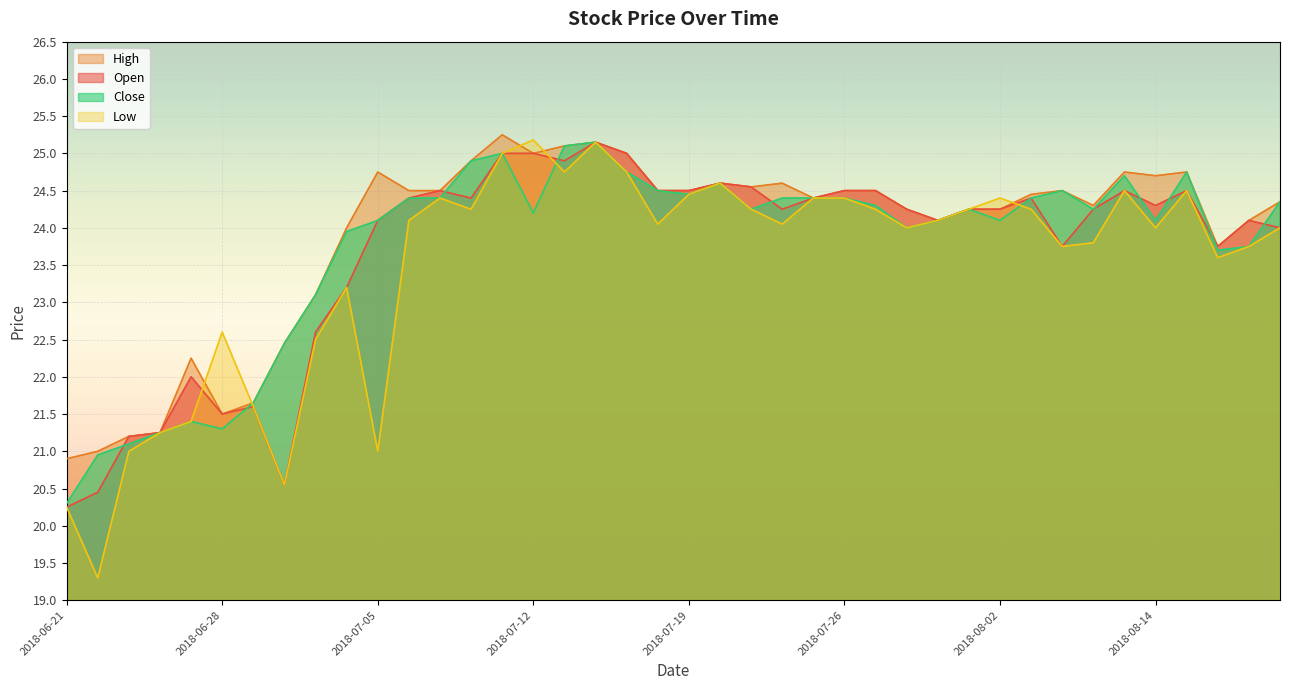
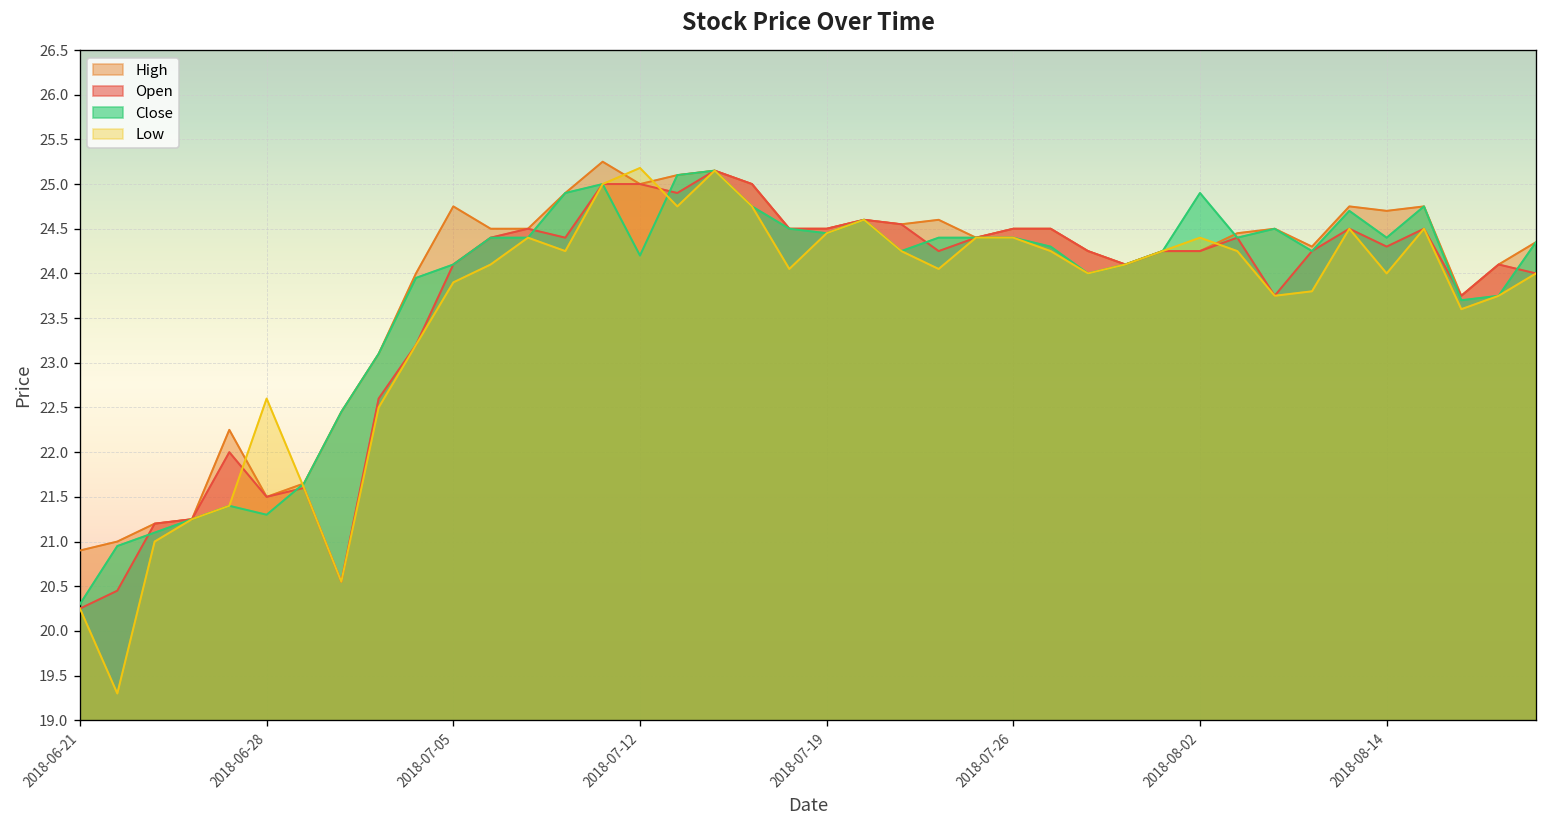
  {
    "Close": {
      "2018-06-21": 20.3,
      "2018-06-28": 21.3,
      "2018-07-12": 24.2,
-     "2018-08-02": 24.1,
-     "2018-08-14": 24.1
+     "2018-08-02": 24.9,
+     "2018-08-14": 24.4
    },
    "Low": {
      "2018-06-28": 22.6,
-     "2018-07-05": 21.0,
+     "2018-07-05": 23.9,
      "2018-07-12": 25.2,
      "2018-08-02": 24.4,
      "2018-08-14": 24.0
    }
  }
